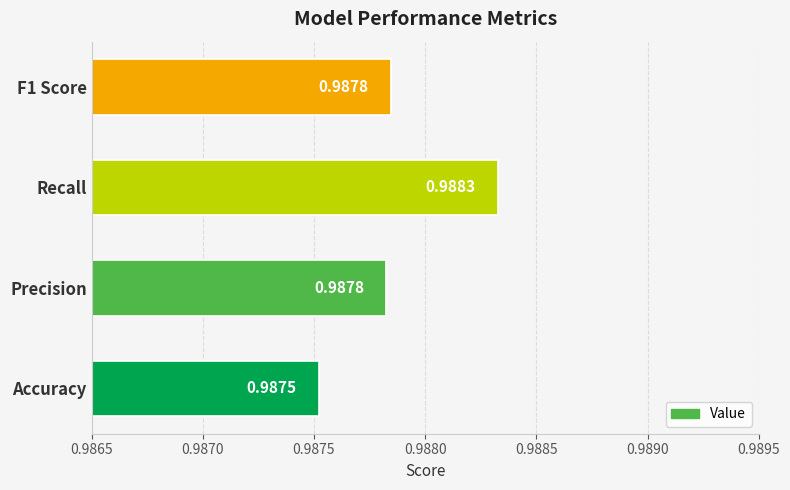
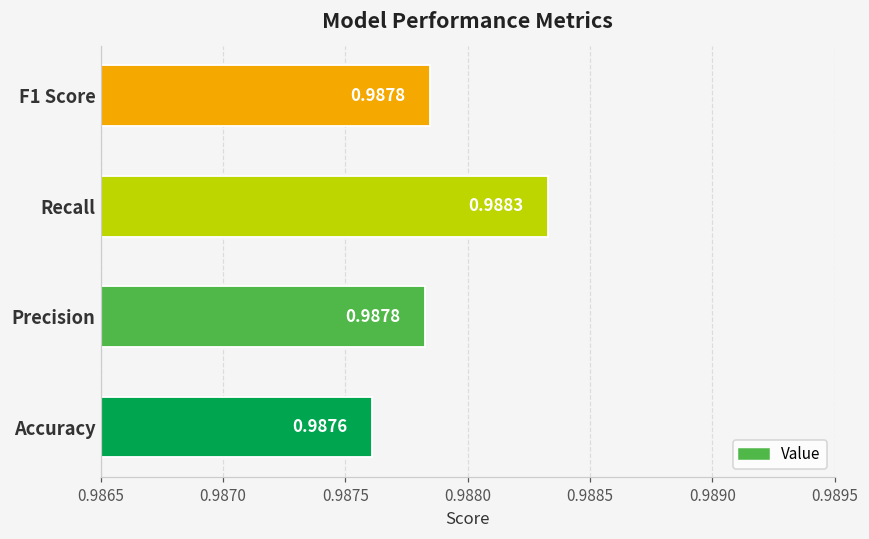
  {
    "F1 Score": 0.9878,
    "Recall": 0.9883,
    "Precision": 0.9878,
-   "Accuracy": 0.9875
+   "Accuracy": 0.9876
  }
